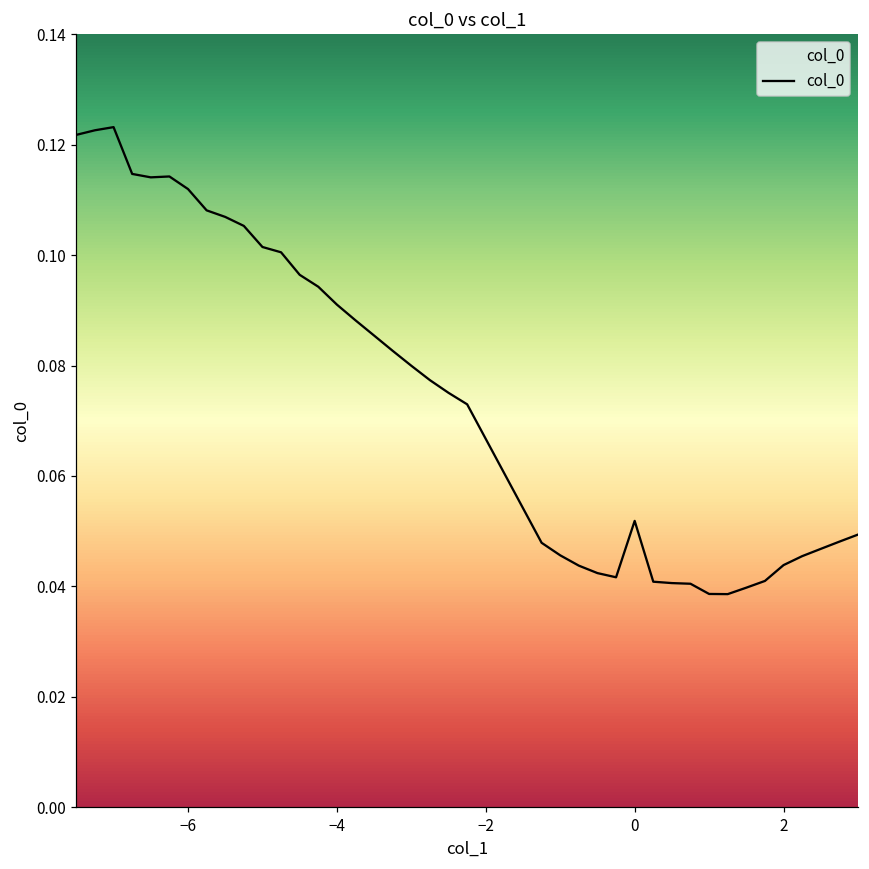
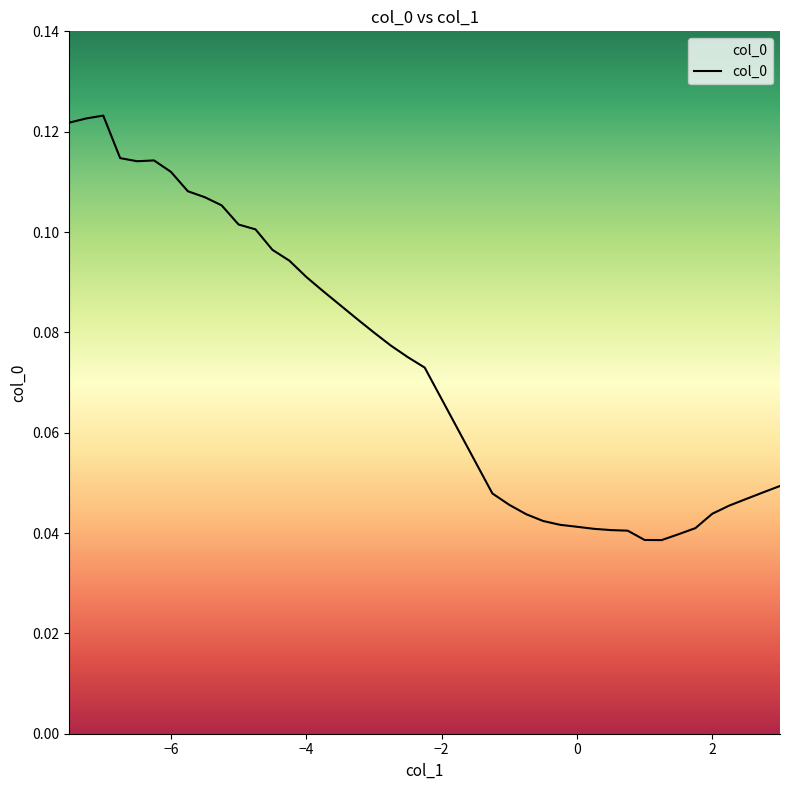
  {
    "−6": 0.112,
    "−4": 0.091,
-   "0": 0.052,
+   "0": 0.041,
    "2": 0.044
  }
